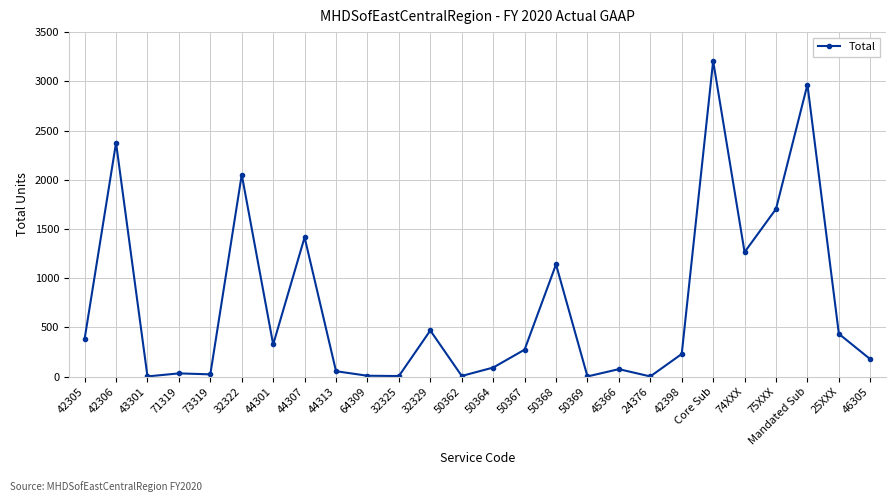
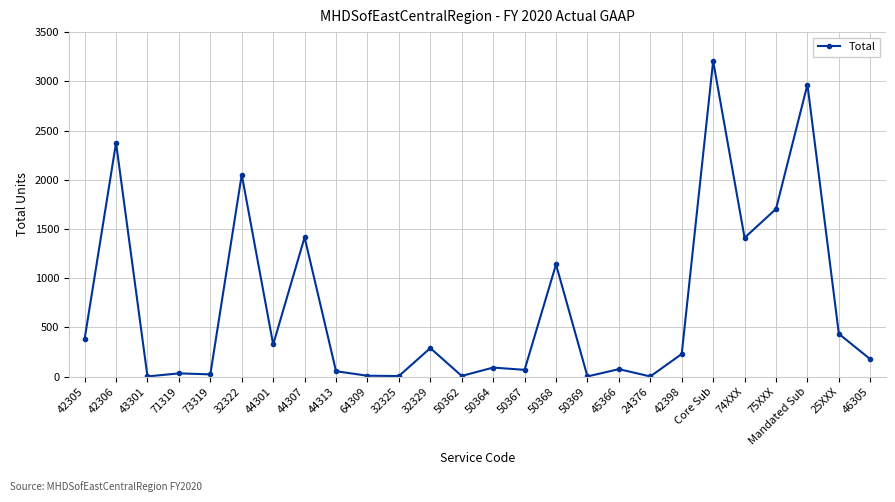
  {
    "42305": 400,
    "42306": 2400,
    "43301": 0,
    "71319": 0,
    "73319": 0,
    "32322": 2100,
    "44301": 300,
    "44307": 1400,
    "44313": 100,
    "64309": 0,
    "32325": 0,
-   "32329": 500,
+   "32329": 300,
    "50362": 0,
    "50364": 100,
-   "50367": 300,
+   "50367": 100,
    "50368": 1100,
    "50369": 0,
    "45366": 100,
    "24376": 0,
    "42398": 200,
    "Core Sub": 3200,
-   "74XXX": 1300,
+   "74XXX": 1400,
    "75XXX": 1700,
    "Mandated Sub": 3000,
    "25XXX": 400,
    "46305": 200
  }
